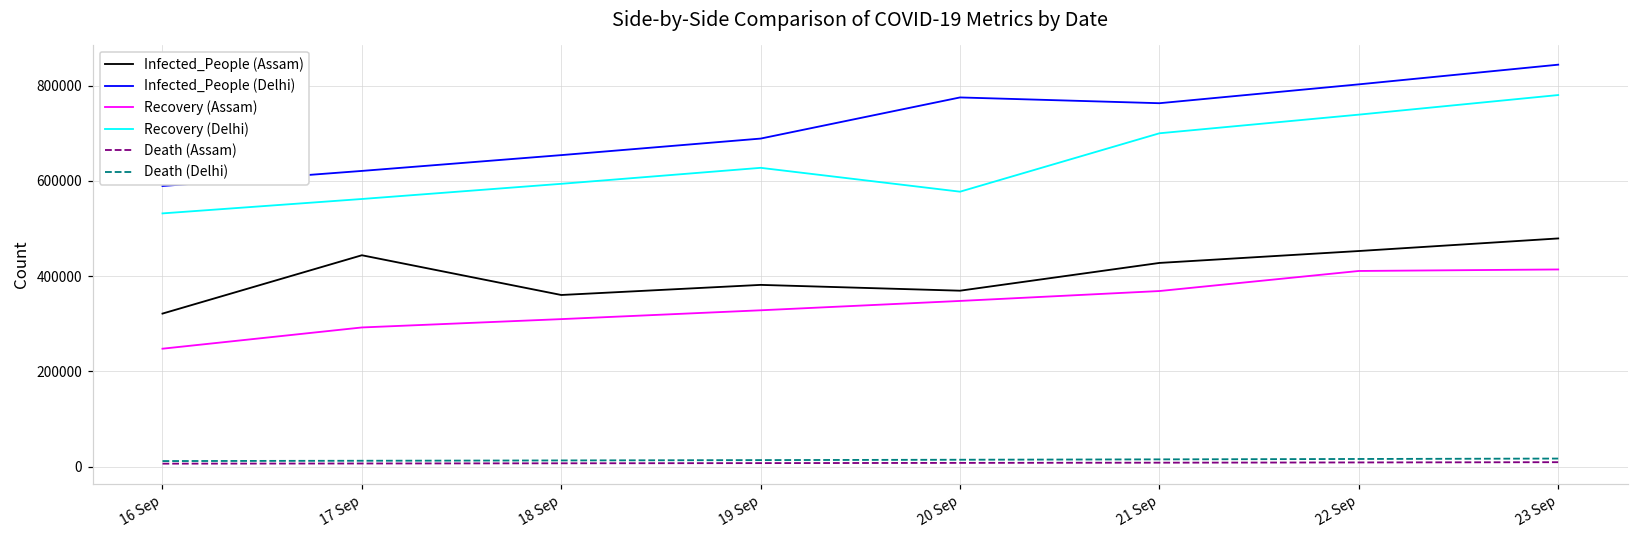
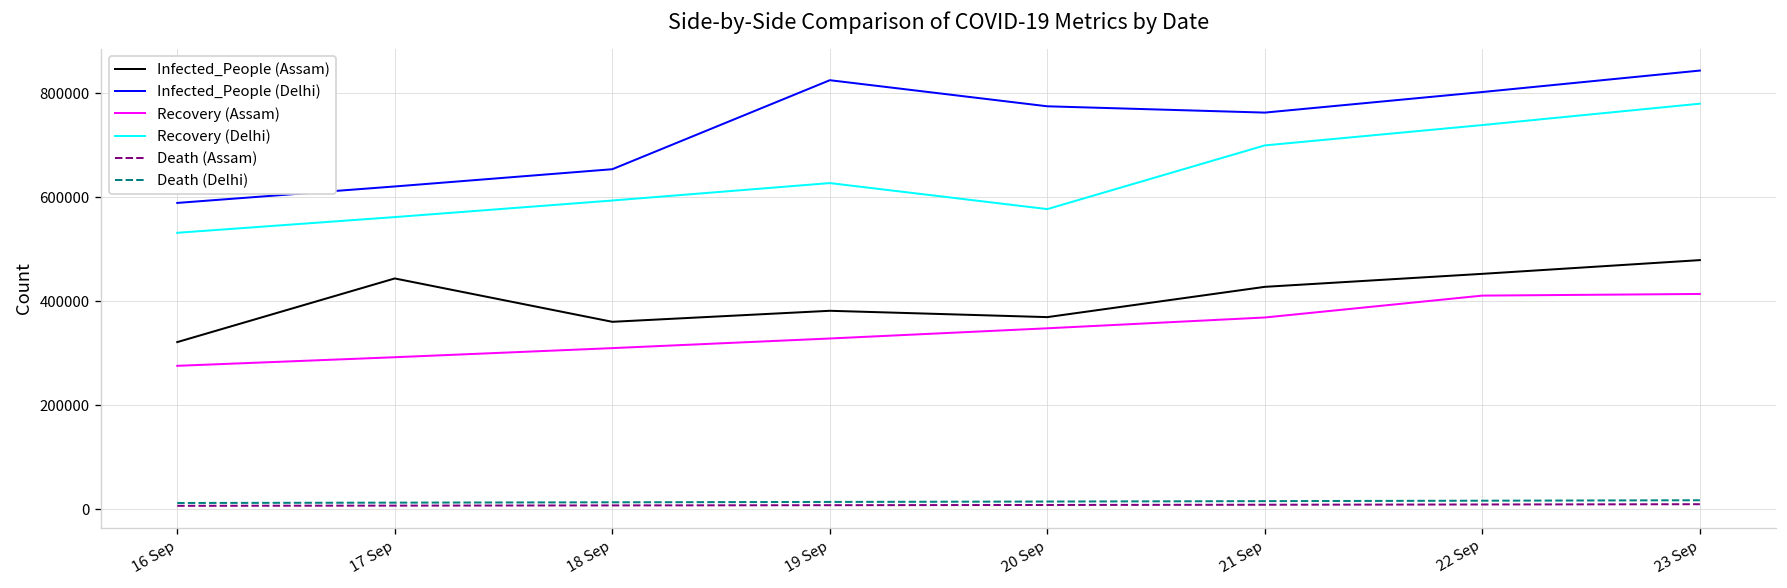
  {
    "Infected_People (Assam)": {
      "16 Sep": 320000,
      "17 Sep": 440000,
      "18 Sep": 360000,
      "19 Sep": 380000,
      "20 Sep": 370000,
      "21 Sep": 430000,
      "22 Sep": 450000,
      "23 Sep": 480000
    },
    "Infected_People (Delhi)": {
      "16 Sep": 590000,
      "17 Sep": 620000,
      "18 Sep": 650000,
-     "19 Sep": 690000,
+     "19 Sep": 830000,
      "20 Sep": 780000,
      "21 Sep": 760000,
      "22 Sep": 800000,
      "23 Sep": 840000
    },
    "Recovery (Assam)": {
-     "16 Sep": 250000,
+     "16 Sep": 280000,
      "17 Sep": 290000,
      "18 Sep": 310000,
      "19 Sep": 330000,
      "20 Sep": 350000,
      "21 Sep": 370000,
      "22 Sep": 410000,
      "23 Sep": 410000
    },
    "Recovery (Delhi)": {
      "16 Sep": 530000,
      "17 Sep": 560000,
      "18 Sep": 590000,
      "19 Sep": 630000,
      "20 Sep": 580000,
      "21 Sep": 700000,
      "22 Sep": 740000,
      "23 Sep": 780000
    },
    "Death (Assam)": {
      "18 Sep": 10000,
      "19 Sep": 10000,
      "20 Sep": 10000,
      "21 Sep": 10000,
      "22 Sep": 10000,
      "23 Sep": 10000
    },
    "Death (Delhi)": {
      "18 Sep": 10000,
      "19 Sep": 10000,
      "20 Sep": 10000,
      "21 Sep": 20000,
      "22 Sep": 20000,
      "23 Sep": 20000
    }
  }
